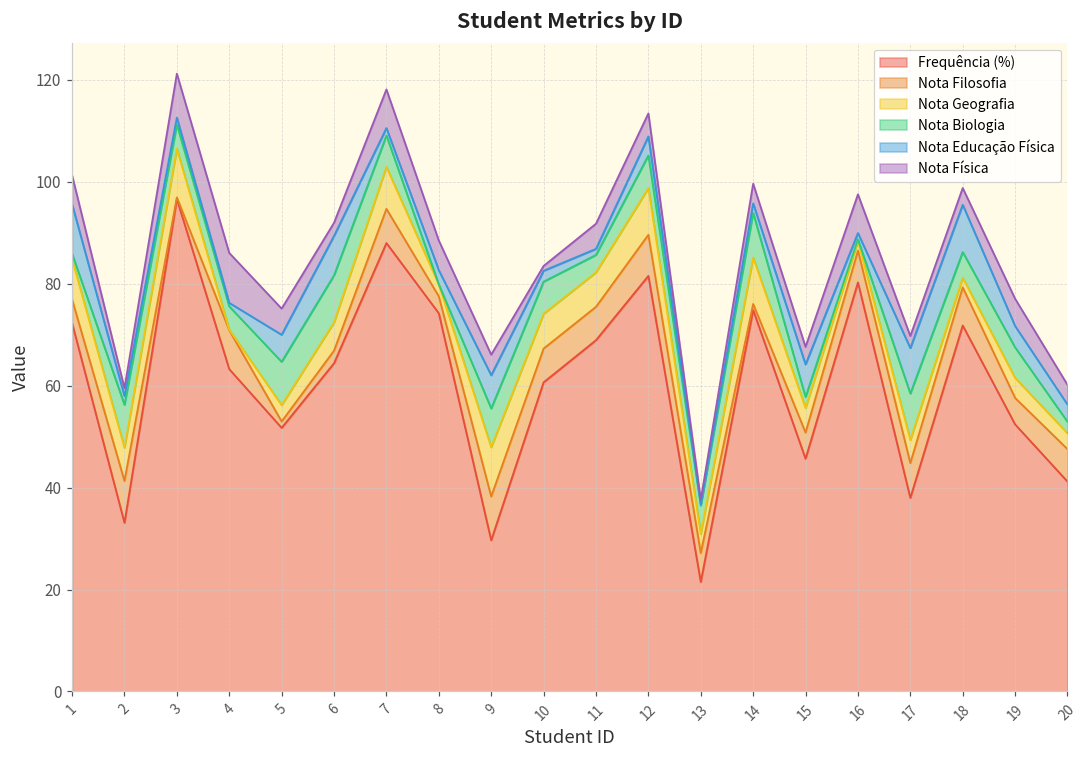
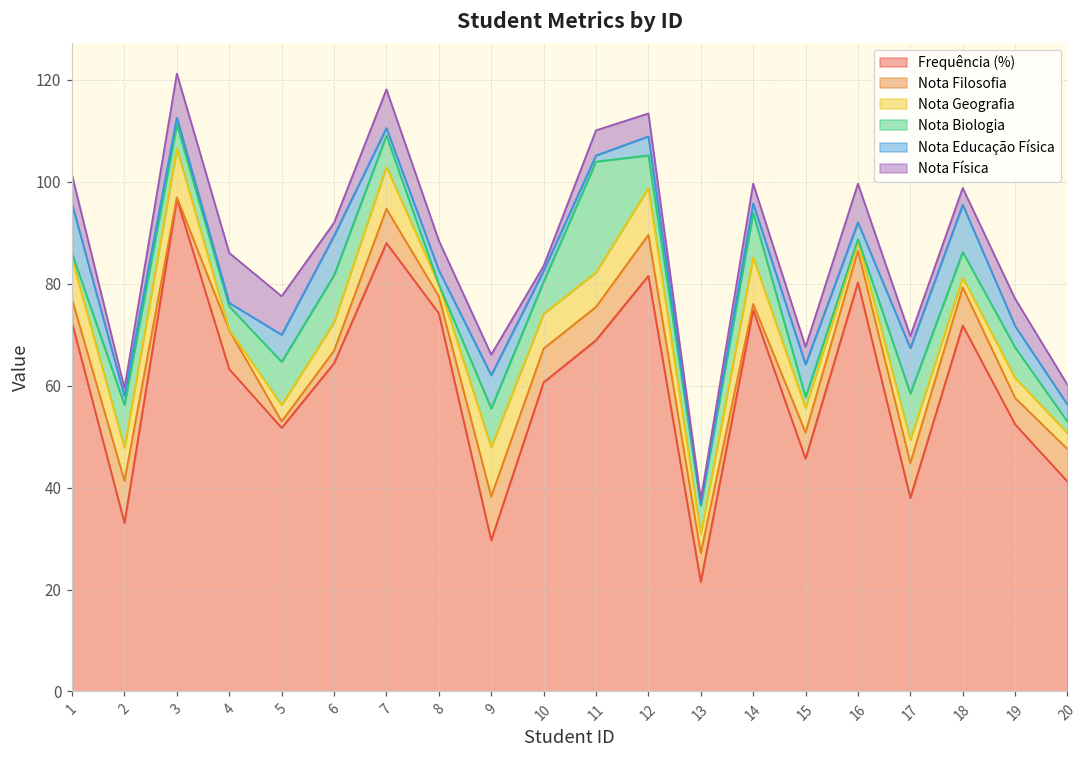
  {
    "Nota Biologia": {
      "1": 1,
      "2": 8,
      "3": 5,
      "4": 5,
      "5": 8,
      "6": 9,
      "7": 6,
      "9": 8,
      "10": 6,
-     "11": 3,
+     "11": 22,
      "12": 6,
      "14": 9,
      "15": 2,
      "17": 9,
      "18": 5,
      "19": 6,
      "20": 2
    },
    "Nota Educação Física": {
      "1": 10,
      "2": 2,
      "3": 1,
      "4": 1,
      "5": 5,
      "6": 8,
      "7": 1,
      "8": 3,
      "9": 7,
      "10": 2,
      "11": 1,
      "12": 4,
      "14": 2,
      "15": 6,
-     "16": 1,
+     "16": 3,
      "17": 9,
      "18": 9,
      "19": 4,
      "20": 3
    },
    "Nota Física": {
      "1": 6,
      "2": 2,
      "3": 9,
      "4": 10,
-     "5": 5,
+     "5": 8,
      "6": 3,
      "7": 8,
      "8": 6,
      "9": 4,
      "10": 1,
      "11": 5,
      "12": 5,
      "13": 1,
      "14": 4,
      "15": 3,
      "16": 8,
      "17": 2,
      "18": 3,
      "19": 5,
      "20": 4
    }
  }
